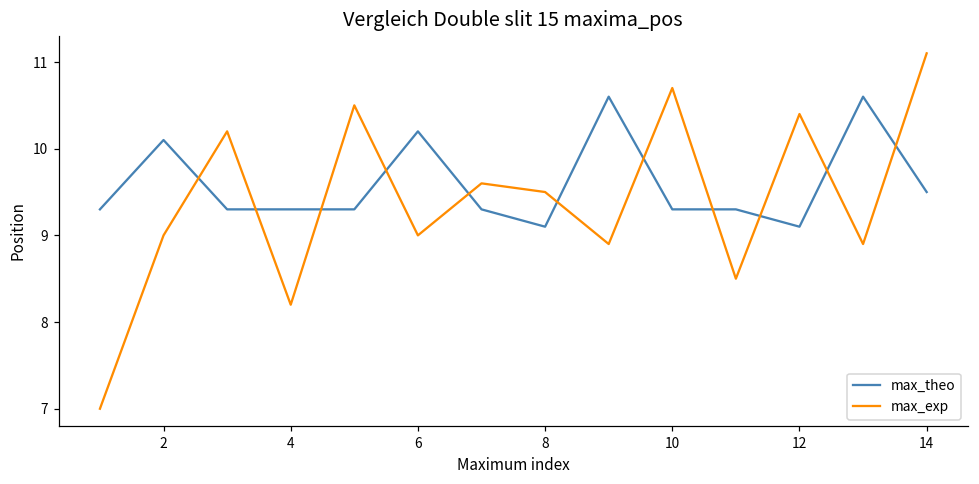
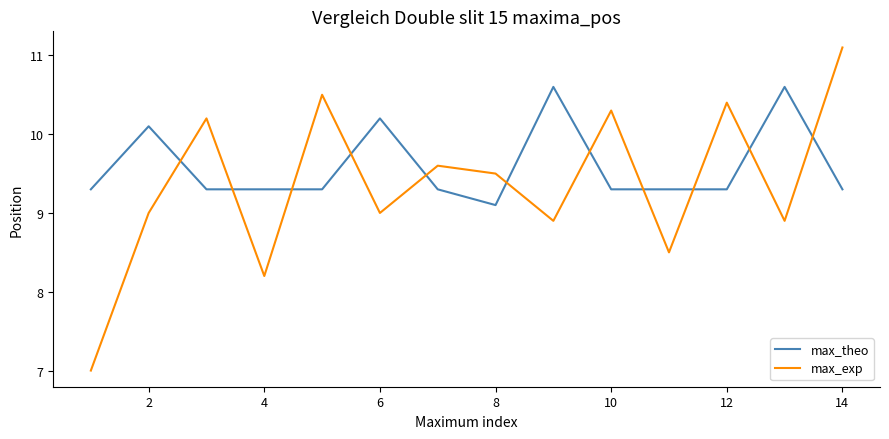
  {
    "max_theo": {
      "2": 10.1,
      "4": 9.3,
      "6": 10.2,
      "8": 9.1,
      "10": 9.3,
-     "12": 9.1,
-     "14": 9.5
+     "12": 9.3,
+     "14": 9.3
    },
    "max_exp": {
      "2": 9.0,
      "4": 8.2,
      "6": 9.0,
      "8": 9.5,
-     "10": 10.7,
+     "10": 10.3,
      "12": 10.4,
      "14": 11.1
    }
  }
